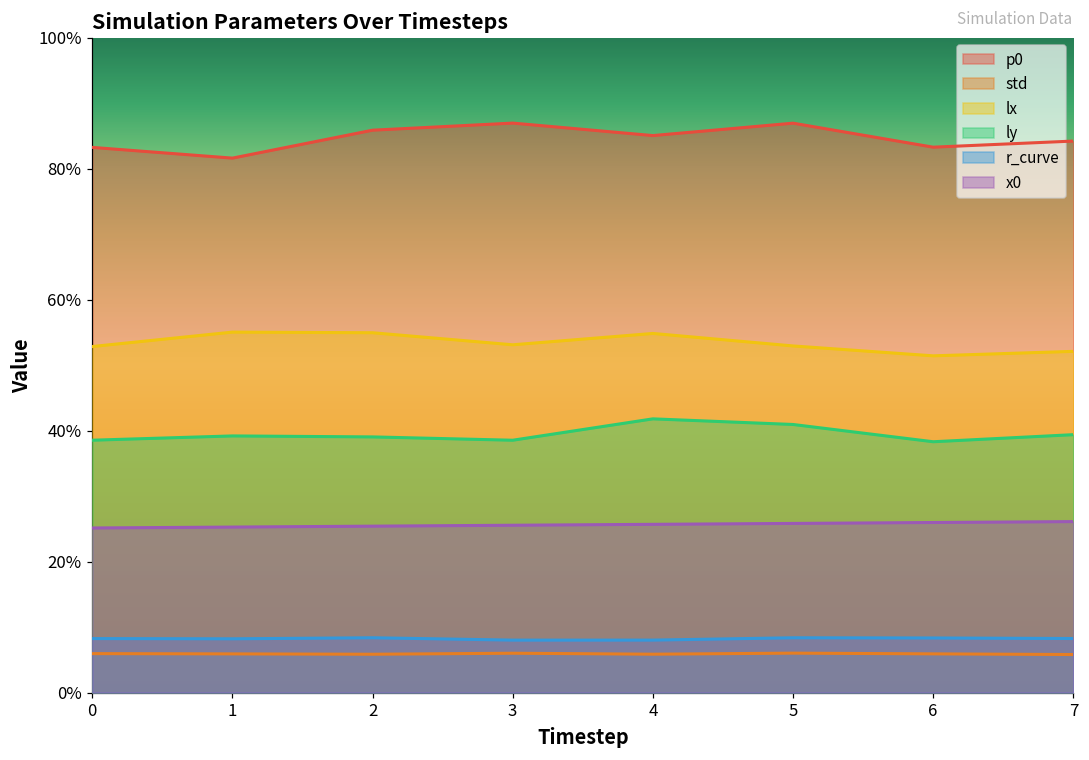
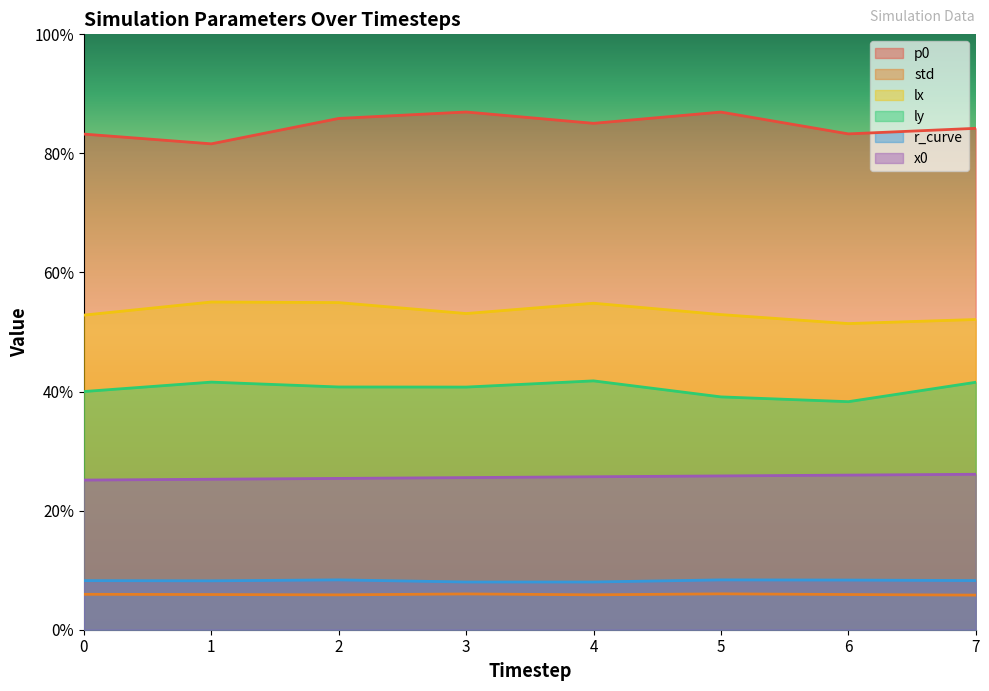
  {
    "ly": {
-     "0": "39%",
-     "1": "39%",
-     "2": "39%",
-     "3": "39%",
+     "0": "40%",
+     "1": "42%",
+     "2": "41%",
+     "3": "41%",
      "4": "42%",
-     "5": "41%",
+     "5": "39%",
      "6": "38%",
-     "7": "39%"
+     "7": "42%"
    },
    "r_curve": {
      "0": "8%",
      "1": "8%",
      "2": "8%",
      "3": "8%",
      "4": "8%",
      "5": "8%",
      "6": "8%",
      "7": "8%"
    },
    "x0": {
      "0": "25%",
      "1": "25%",
      "2": "25%",
      "3": "26%",
      "4": "26%",
      "5": "26%",
      "6": "26%",
      "7": "26%"
    }
  }
